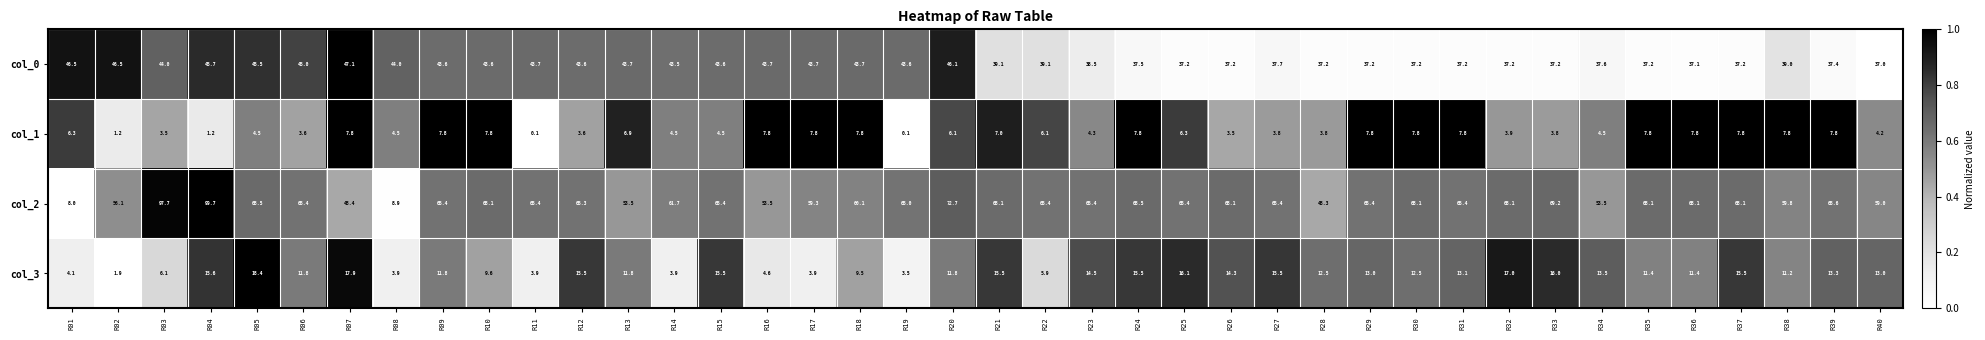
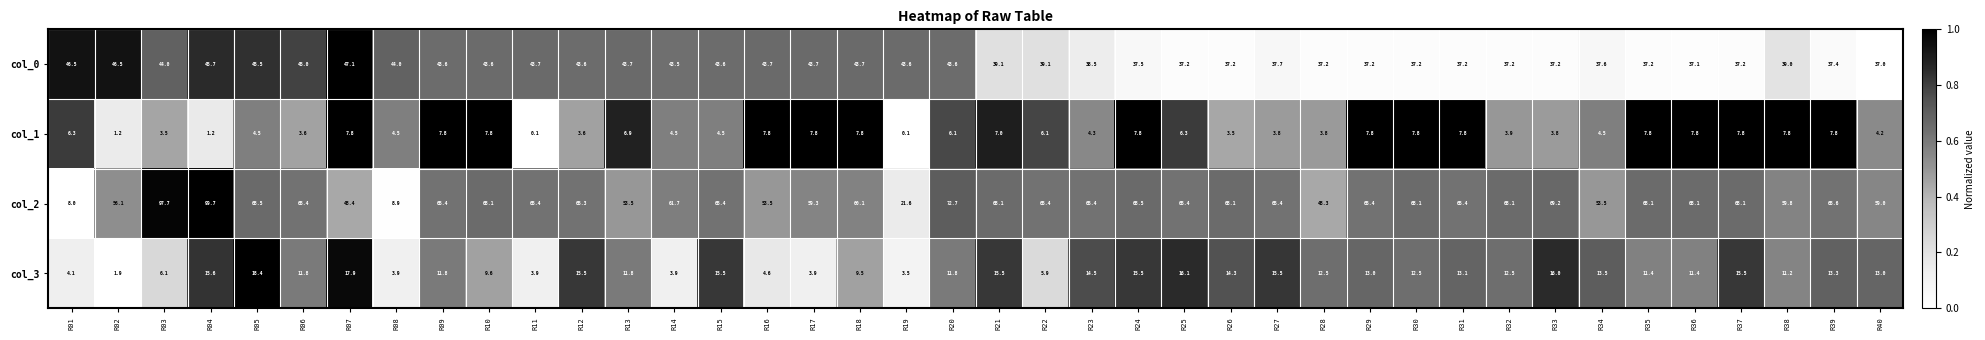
  {
    "col_0": {
      "R01": 46.5,
      "R02": 46.5,
      "R03": 44.0,
      "R04": 45.7,
      "R05": 45.5,
      "R06": 45.0,
      "R07": 47.1,
      "R08": 44.0,
      "R09": 43.6,
      "R10": 43.6,
      "R11": 43.7,
      "R12": 43.6,
      "R13": 43.7,
      "R14": 43.5,
      "R15": 43.6,
      "R16": 43.7,
      "R17": 43.7,
      "R18": 43.7,
      "R19": 43.6,
-     "R20": 46.1,
+     "R20": 43.6,
      "R21": 39.1,
      "R22": 39.1,
      "R23": 38.5,
      "R24": 37.5,
      "R25": 37.2,
      "R26": 37.2,
      "R27": 37.7,
      "R28": 37.2,
      "R29": 37.2,
      "R30": 37.2,
      "R31": 37.2,
      "R32": 37.2,
      "R33": 37.2,
      "R34": 37.6,
      "R35": 37.2,
      "R36": 37.1,
      "R37": 37.2,
      "R38": 39.0,
      "R39": 37.4,
      "R40": 37.0
    },
    "col_1": {
      "R01": 6.3,
      "R02": 1.2,
      "R03": 3.5,
      "R04": 1.2,
      "R05": 4.5,
      "R06": 3.6,
      "R07": 7.8,
      "R08": 4.5,
      "R09": 7.8,
      "R10": 7.8,
      "R11": 0.1,
      "R12": 3.6,
      "R13": 6.9,
      "R14": 4.5,
      "R15": 4.5,
      "R16": 7.8,
      "R17": 7.8,
      "R18": 7.8,
      "R19": 0.1,
      "R20": 6.1,
      "R21": 7.0,
      "R22": 6.1,
      "R23": 4.3,
      "R24": 7.8,
      "R25": 6.3,
      "R26": 3.5,
      "R27": 3.8,
      "R28": 3.8,
      "R29": 7.8,
      "R30": 7.8,
      "R31": 7.8,
      "R32": 3.9,
      "R33": 3.8,
      "R34": 4.5,
      "R35": 7.8,
      "R36": 7.8,
      "R37": 7.8,
      "R38": 7.8,
      "R39": 7.8,
      "R40": 4.2
    },
    "col_2": {
      "R01": 8.0,
      "R02": 56.1,
      "R03": 97.7,
      "R04": 99.7,
      "R05": 68.5,
      "R06": 65.4,
      "R07": 48.4,
      "R08": 8.9,
      "R09": 65.4,
      "R10": 68.1,
      "R11": 65.4,
      "R12": 65.3,
      "R13": 53.5,
      "R14": 61.7,
      "R15": 65.4,
      "R16": 53.5,
      "R17": 59.3,
      "R18": 60.1,
-     "R19": 65.0,
+     "R19": 21.6,
      "R20": 72.7,
      "R21": 68.1,
      "R22": 65.4,
      "R23": 65.4,
      "R24": 68.5,
      "R25": 65.4,
      "R26": 68.1,
      "R27": 65.4,
      "R28": 48.3,
      "R29": 65.4,
      "R30": 68.1,
      "R31": 65.4,
      "R32": 68.1,
      "R33": 69.2,
      "R34": 53.5,
      "R35": 68.1,
      "R36": 68.1,
      "R37": 68.1,
      "R38": 59.8,
      "R39": 65.6,
      "R40": 59.0
    },
    "col_3": {
      "R01": 4.1,
      "R02": 1.9,
      "R03": 6.1,
      "R04": 15.6,
      "R05": 18.4,
      "R06": 11.8,
      "R07": 17.9,
      "R08": 3.9,
      "R09": 11.8,
      "R10": 9.6,
      "R11": 3.9,
      "R12": 15.5,
      "R13": 11.8,
      "R14": 3.9,
      "R15": 15.5,
      "R16": 4.6,
      "R17": 3.9,
      "R18": 9.5,
      "R19": 3.5,
      "R20": 11.8,
      "R21": 15.5,
      "R22": 5.9,
      "R23": 14.5,
      "R24": 15.5,
      "R25": 16.1,
      "R26": 14.3,
      "R27": 15.5,
      "R28": 12.5,
      "R29": 13.0,
      "R30": 12.5,
      "R31": 13.1,
-     "R32": 17.0,
+     "R32": 12.5,
      "R33": 16.0,
      "R34": 13.5,
      "R35": 11.4,
      "R36": 11.4,
      "R37": 15.5,
      "R38": 11.2,
      "R39": 13.3,
      "R40": 13.0
    }
  }
